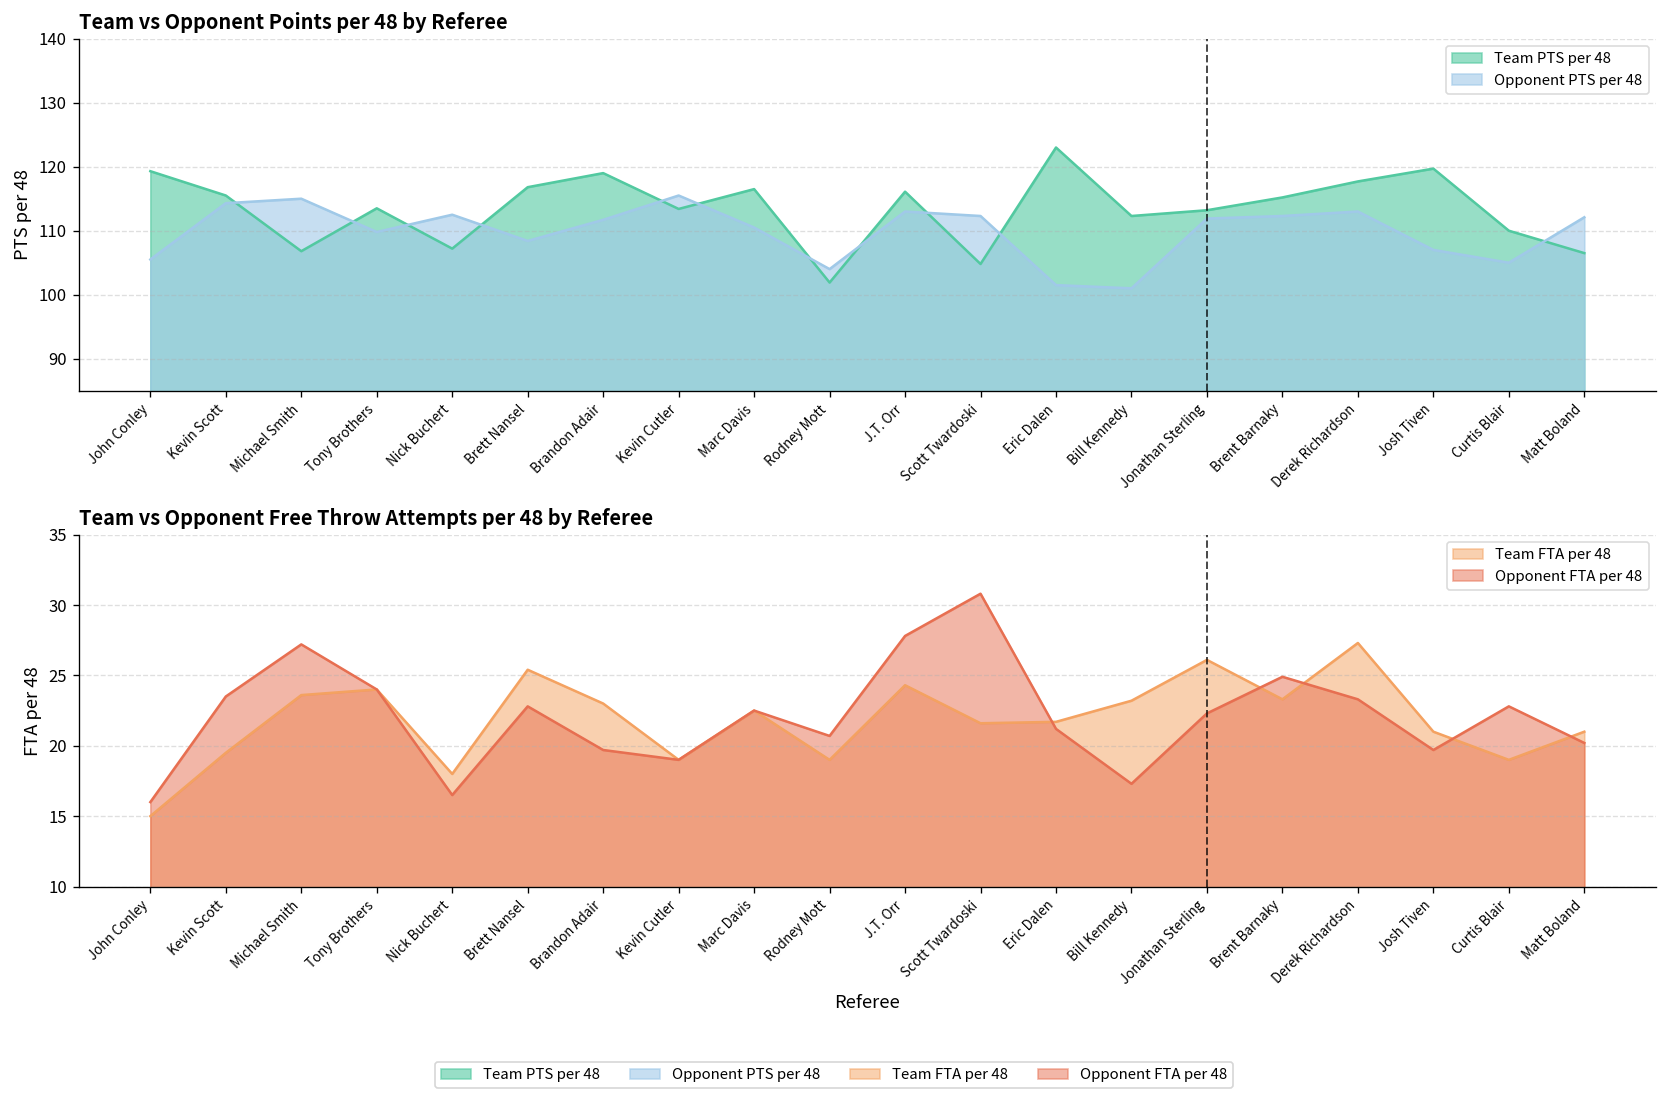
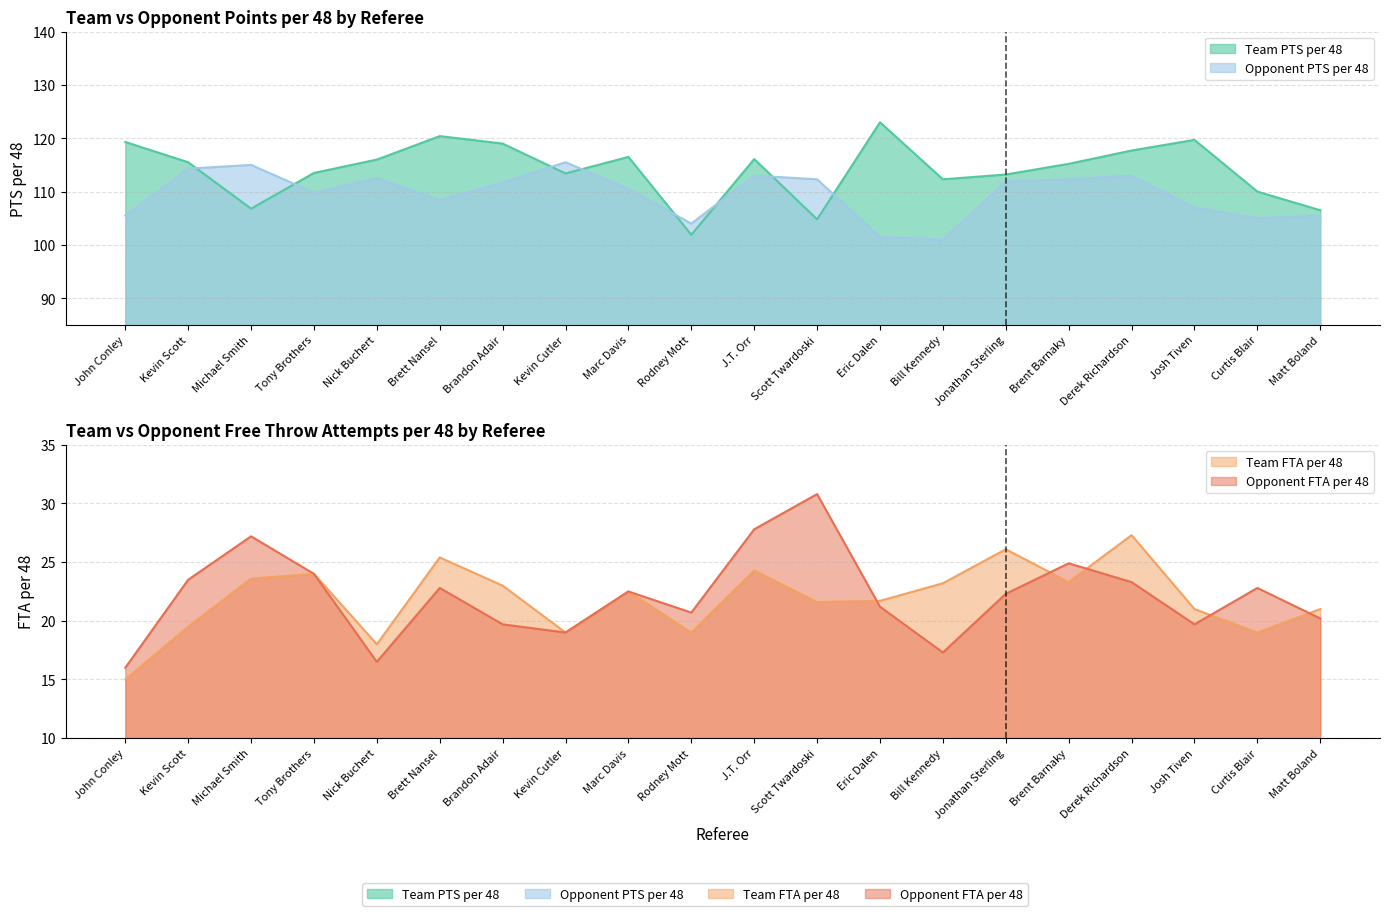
  {
    "Team vs Opponent Points per 48 by Referee": {
      "Team PTS per 48": {
        "John Conley": 119,
        "Kevin Scott": 116,
        "Michael Smith": 107,
        "Tony Brothers": 114,
-       "Nick Buchert": 107,
-       "Brett Nansel": 117,
+       "Nick Buchert": 116,
+       "Brett Nansel": 120,
        "Brandon Adair": 119,
        "Kevin Cutler": 113,
        "Marc Davis": 117,
        "Rodney Mott": 102,
        "J.T. Orr": 116,
        "Scott Twardoski": 105,
        "Eric Dalen": 123,
        "Bill Kennedy": 112,
        "Jonathan Sterling": 113,
        "Brent Barnaky": 115,
        "Derek Richardson": 118,
        "Josh Tiven": 120,
        "Curtis Blair": 110,
        "Matt Boland": 107
      },
      "Opponent PTS per 48": {
        "John Conley": 106,
        "Kevin Scott": 114,
        "Michael Smith": 115,
        "Tony Brothers": 110,
        "Nick Buchert": 113,
        "Brett Nansel": 108,
        "Brandon Adair": 112,
        "Kevin Cutler": 116,
        "Marc Davis": 111,
        "Rodney Mott": 104,
        "J.T. Orr": 113,
        "Scott Twardoski": 112,
        "Eric Dalen": 102,
        "Bill Kennedy": 101,
        "Jonathan Sterling": 112,
        "Brent Barnaky": 112,
        "Derek Richardson": 113,
        "Josh Tiven": 107,
        "Curtis Blair": 105,
-       "Matt Boland": 112
+       "Matt Boland": 106
      }
    }
  }
